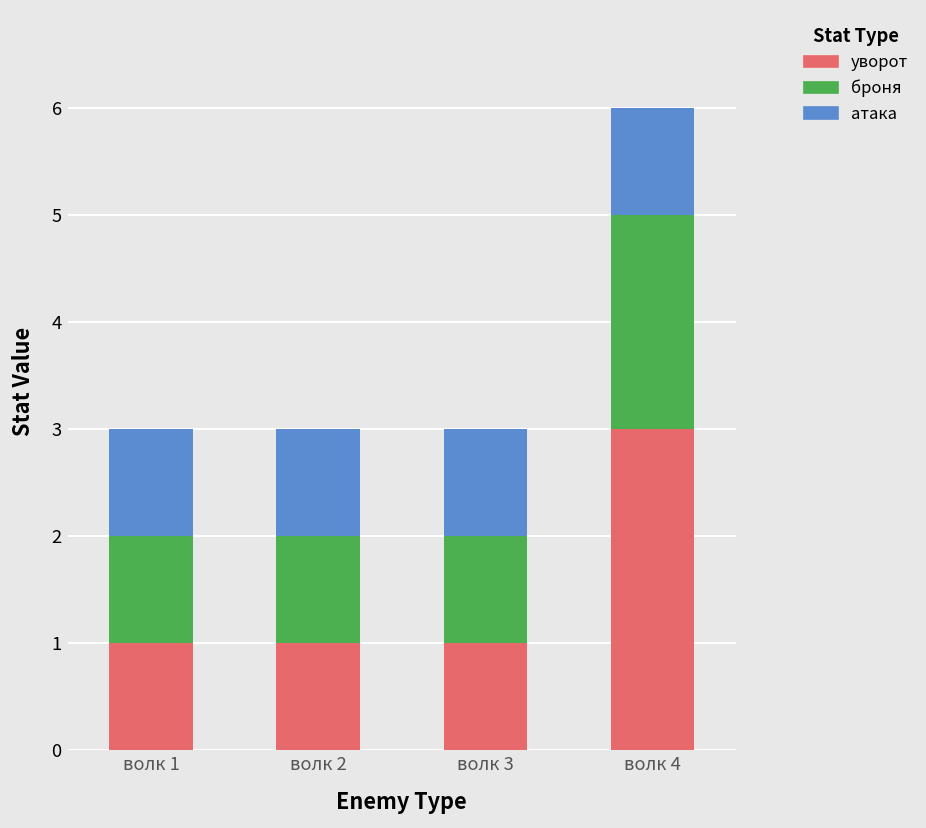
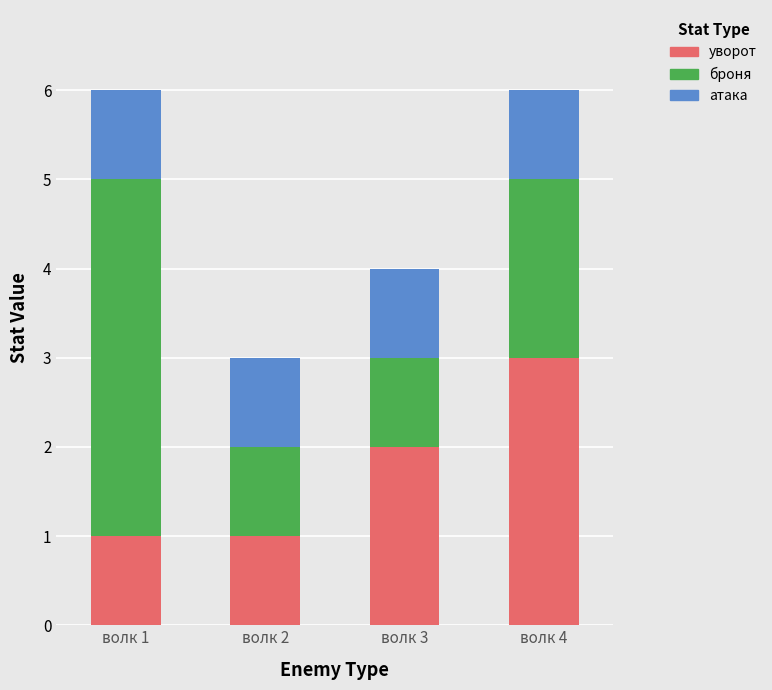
  {
    "уворот": {
      "волк 1": 1,
      "волк 2": 1,
-     "волк 3": 1,
+     "волк 3": 2,
      "волк 4": 3
    },
    "броня": {
-     "волк 1": 1,
+     "волк 1": 4,
      "волк 2": 1,
      "волк 3": 1,
      "волк 4": 2
    },
    "атака": {
      "волк 1": 1,
      "волк 2": 1,
      "волк 3": 1,
      "волк 4": 1
    }
  }
